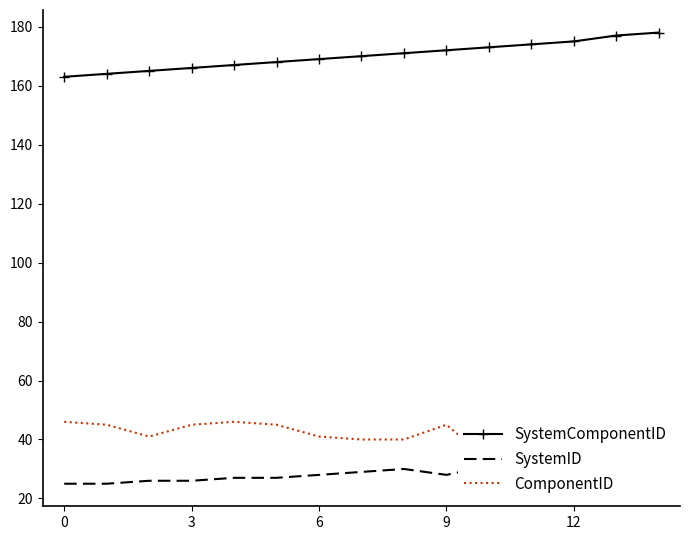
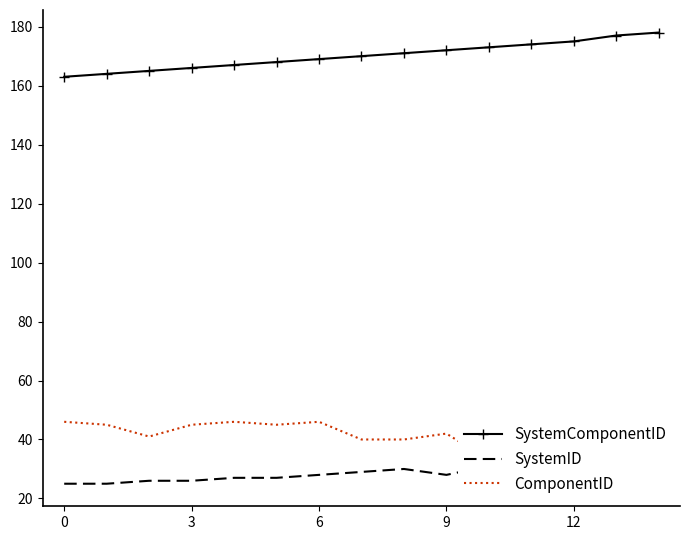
  {
    "ComponentID": {
      "0": 46,
      "3": 45,
-     "6": 41,
-     "9": 45
+     "6": 46,
+     "9": 42
    }
  }
